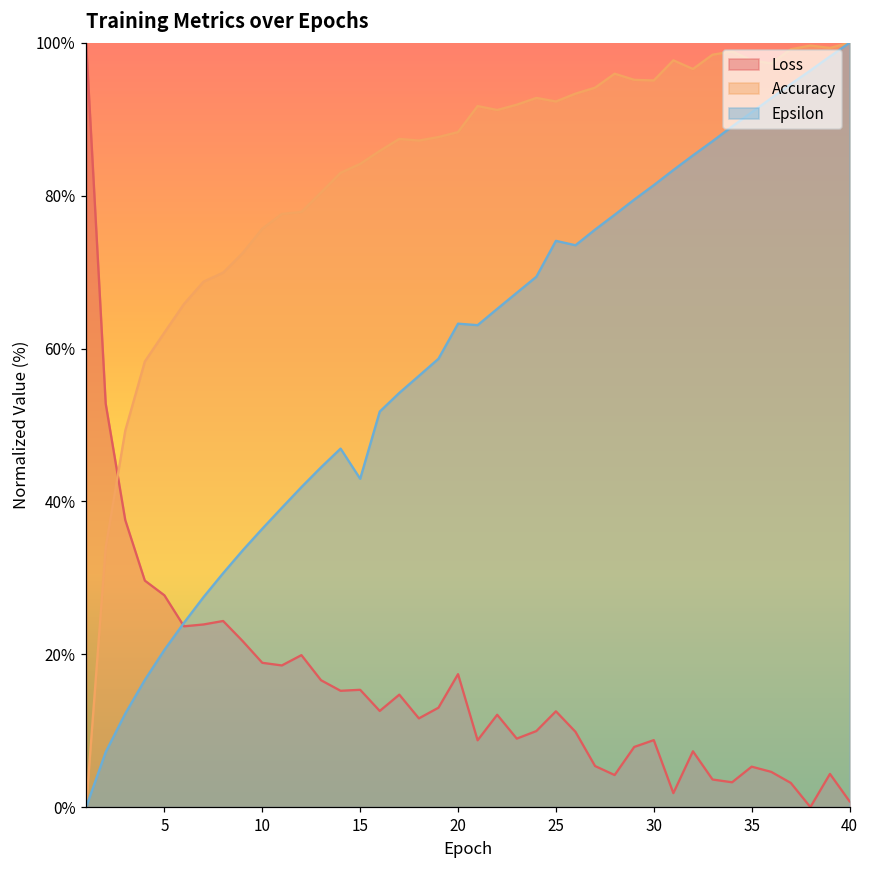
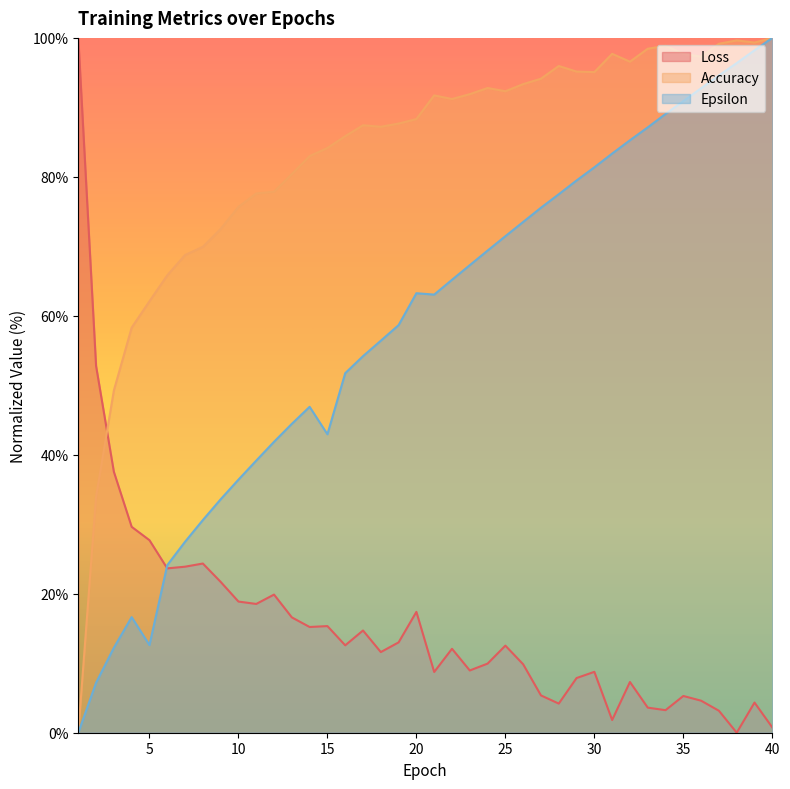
  {
    "Epsilon": {
-     "5": "21%",
+     "5": "13%",
      "10": "36%",
      "15": "43%",
      "20": "63%",
-     "25": "74%",
+     "25": "71%",
      "30": "81%"
    }
  }
